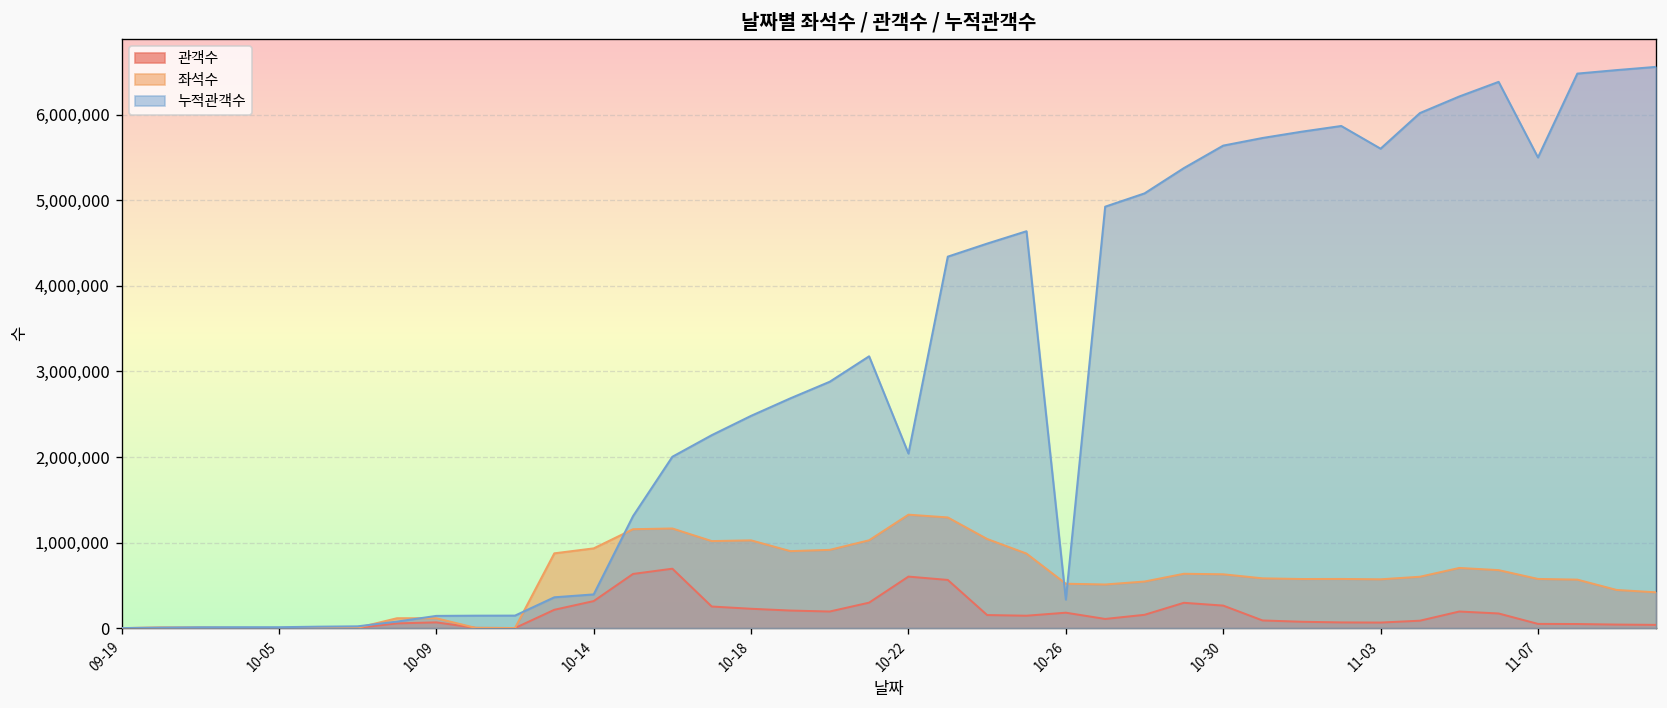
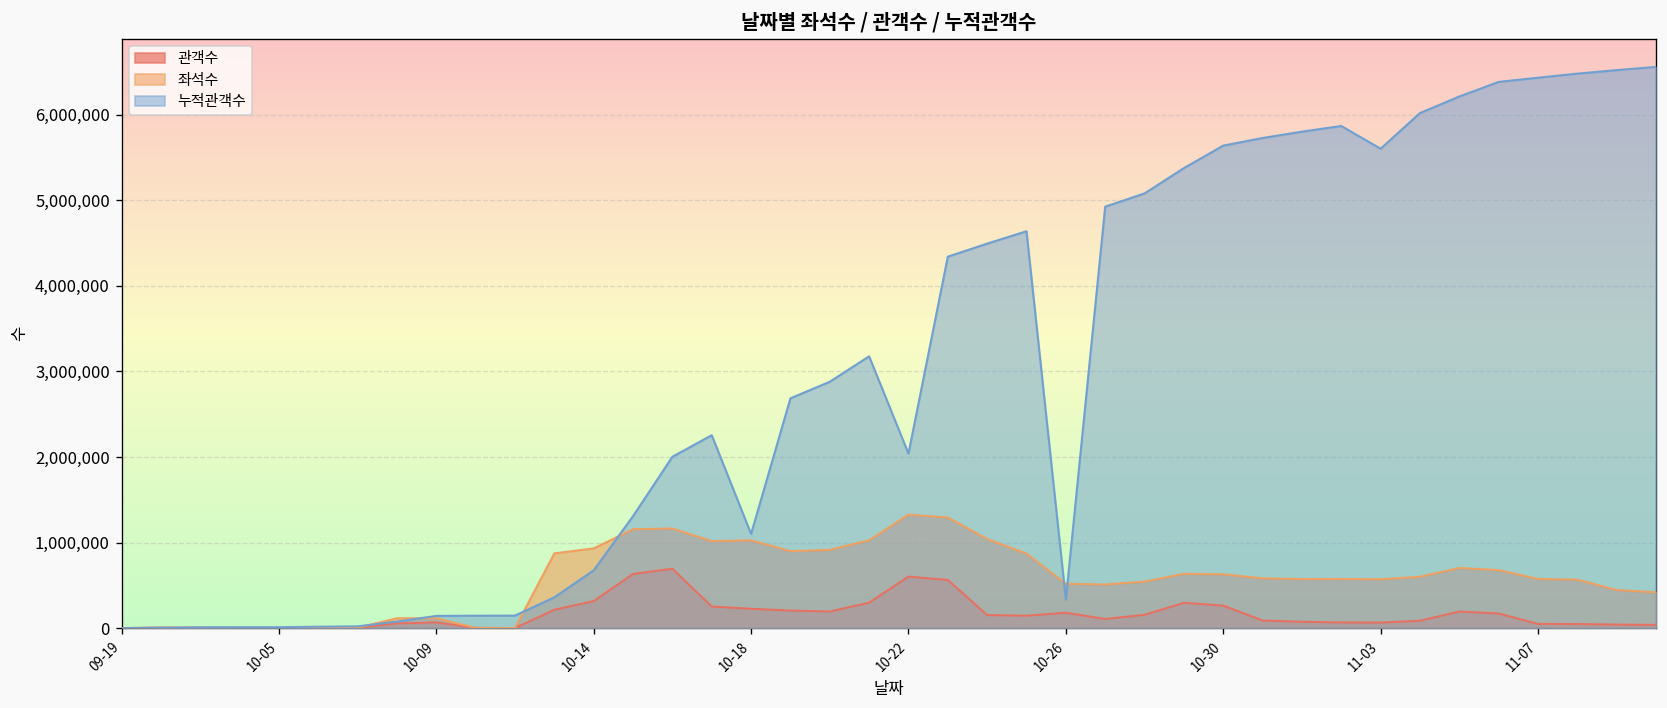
  {
    "누적관객수": {
-     "10-14": "400,000",
-     "10-18": "2,500,000",
+     "10-14": "700,000",
+     "10-18": "1,100,000",
      "10-22": "2,000,000",
      "10-26": "300,000",
      "10-30": "5,600,000",
      "11-03": "5,600,000",
-     "11-07": "5,500,000"
+     "11-07": "6,400,000"
    }
  }
